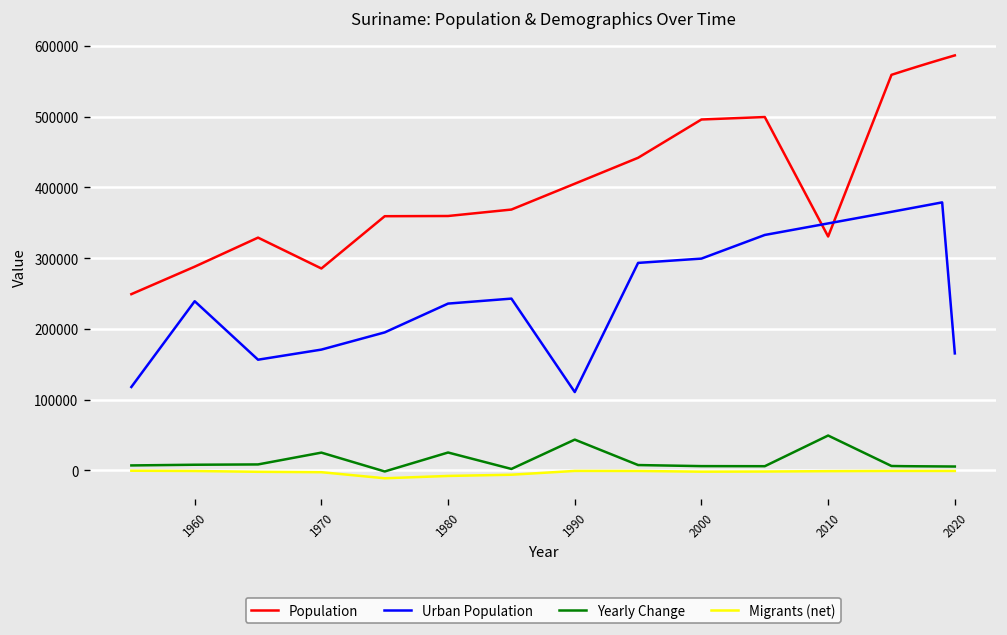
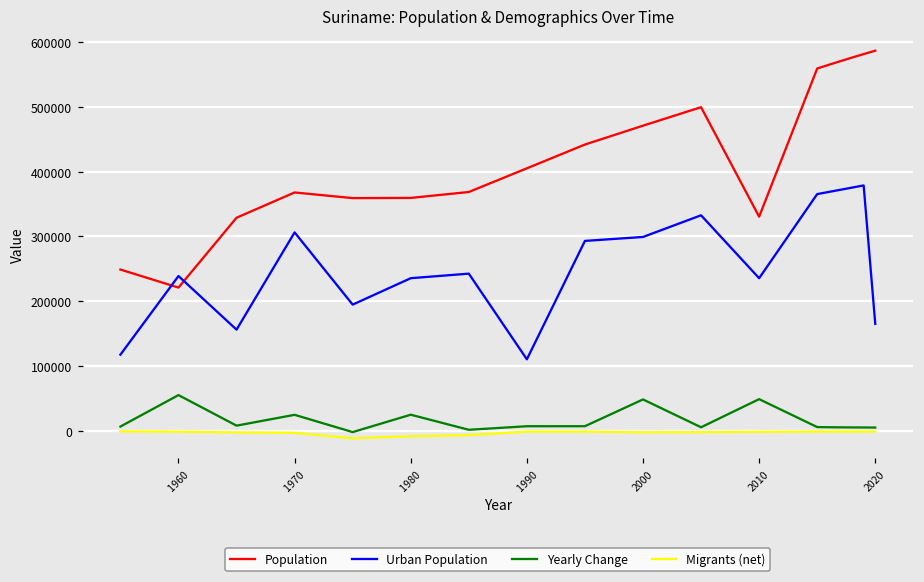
  {
    "Population": {
-     "1960": 290000,
-     "1970": 290000,
+     "1960": 220000,
+     "1970": 370000,
      "1980": 360000,
      "1990": 410000,
-     "2000": 500000,
+     "2000": 470000,
      "2010": 330000,
      "2020": 590000
    },
    "Urban Population": {
      "1960": 240000,
-     "1970": 170000,
+     "1970": 310000,
      "1980": 240000,
      "1990": 110000,
      "2000": 300000,
-     "2010": 350000,
+     "2010": 240000,
      "2020": 170000
    },
    "Yearly Change": {
-     "1960": 10000,
+     "1960": 60000,
      "1970": 20000,
      "1980": 30000,
-     "1990": 40000,
-     "2000": 10000,
+     "1990": 10000,
+     "2000": 50000,
      "2010": 50000,
      "2020": 10000
    },
    "Migrants (net)": {
      "1960": 0,
      "1970": 0,
      "1980": -10000,
      "1990": 0,
      "2000": 0,
      "2010": 0,
      "2020": 0
    }
  }
